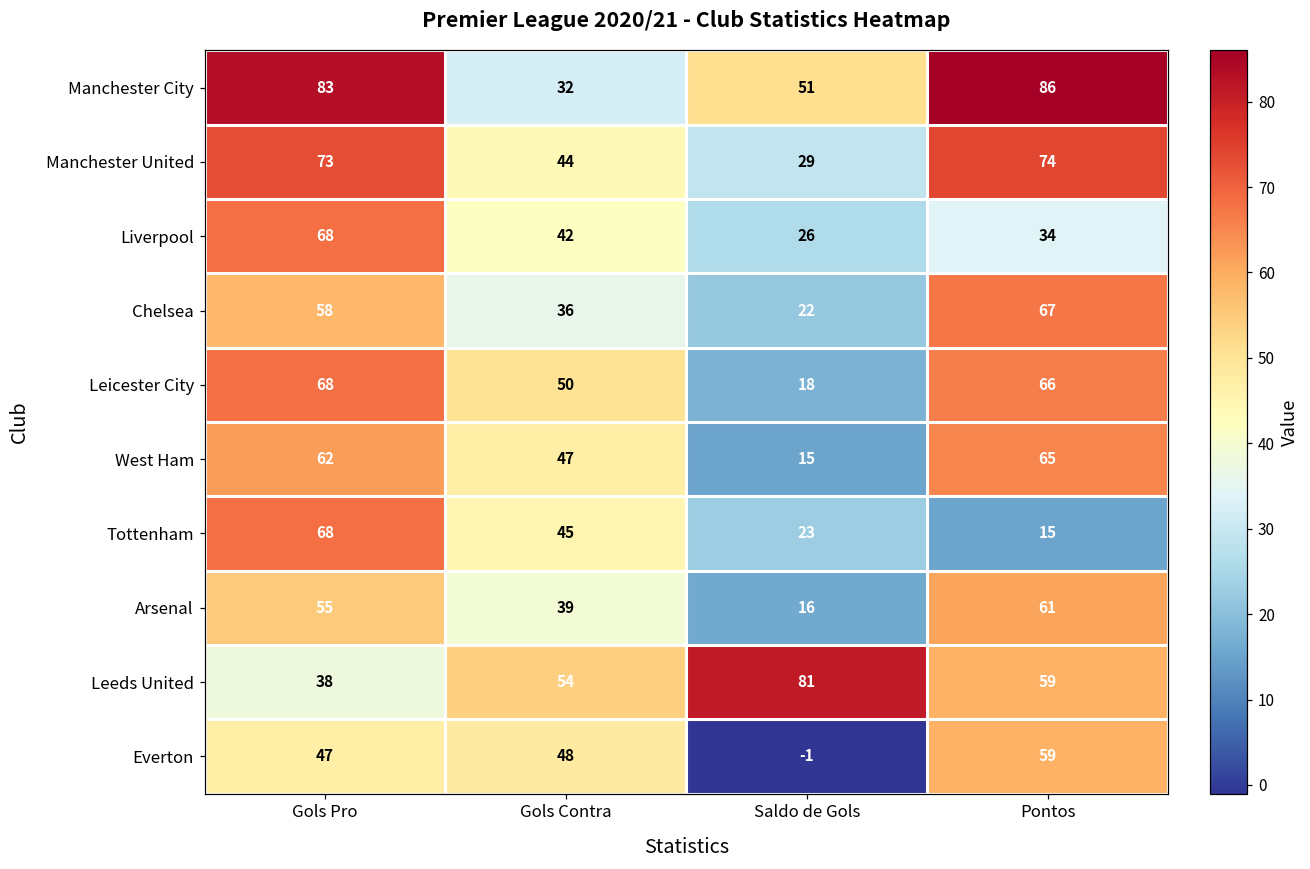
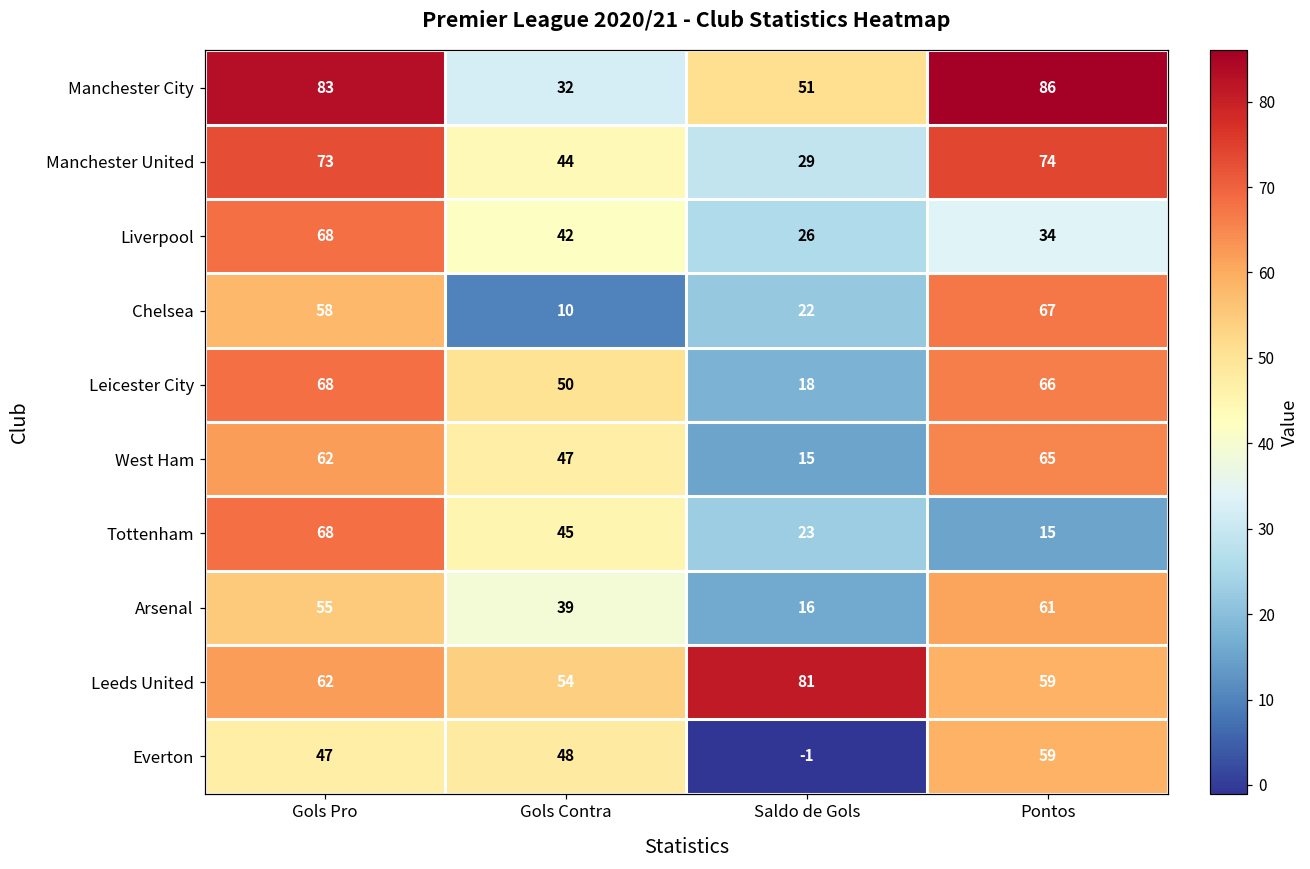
  {
    "Manchester City": {
      "Gols Pro": 83,
      "Gols Contra": 32,
      "Saldo de Gols": 51,
      "Pontos": 86
    },
    "Manchester United": {
      "Gols Pro": 73,
      "Gols Contra": 44,
      "Saldo de Gols": 29,
      "Pontos": 74
    },
    "Liverpool": {
      "Gols Pro": 68,
      "Gols Contra": 42,
      "Saldo de Gols": 26,
      "Pontos": 34
    },
    "Chelsea": {
      "Gols Pro": 58,
-     "Gols Contra": 36,
+     "Gols Contra": 10,
      "Saldo de Gols": 22,
      "Pontos": 67
    },
    "Leicester City": {
      "Gols Pro": 68,
      "Gols Contra": 50,
      "Saldo de Gols": 18,
      "Pontos": 66
    },
    "West Ham": {
      "Gols Pro": 62,
      "Gols Contra": 47,
      "Saldo de Gols": 15,
      "Pontos": 65
    },
    "Tottenham": {
      "Gols Pro": 68,
      "Gols Contra": 45,
      "Saldo de Gols": 23,
      "Pontos": 15
    },
    "Arsenal": {
      "Gols Pro": 55,
      "Gols Contra": 39,
      "Saldo de Gols": 16,
      "Pontos": 61
    },
    "Leeds United": {
-     "Gols Pro": 38,
+     "Gols Pro": 62,
      "Gols Contra": 54,
      "Saldo de Gols": 81,
      "Pontos": 59
    },
    "Everton": {
      "Gols Pro": 47,
      "Gols Contra": 48,
      "Saldo de Gols": -1,
      "Pontos": 59
    }
  }
